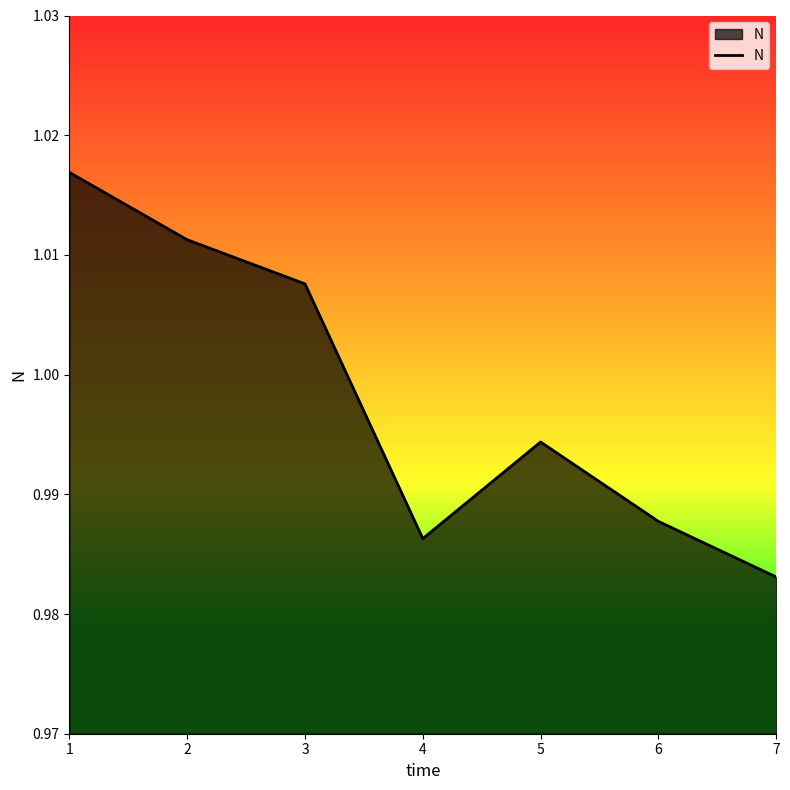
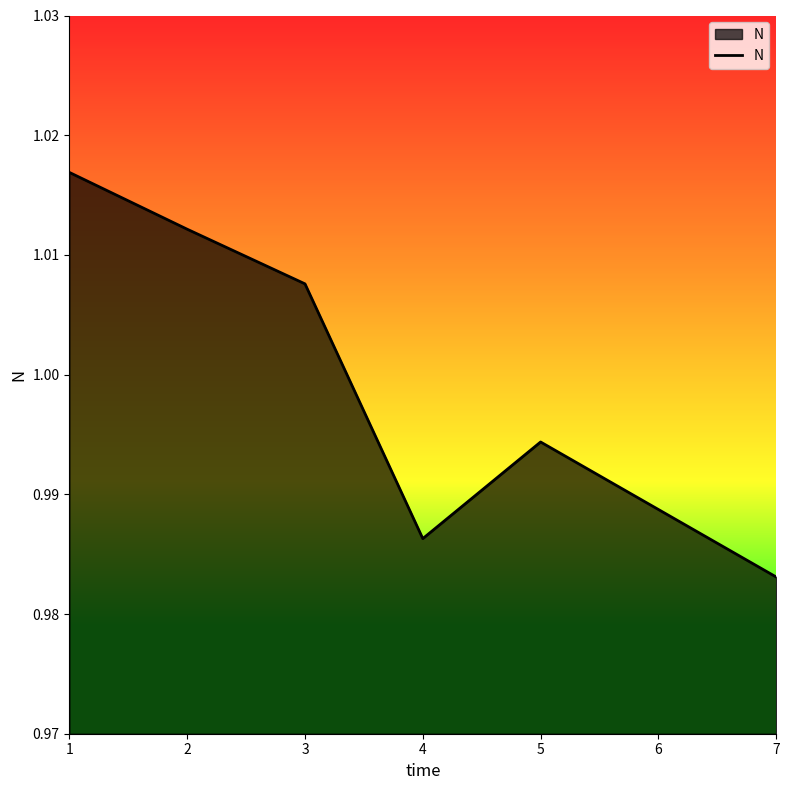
  {
    "1": 1.0169,
-   "2": 1.0113,
+   "2": 1.0121,
    "3": 1.0076,
    "4": 0.9863,
    "5": 0.9944,
-   "6": 0.9877,
+   "6": 0.9887,
    "7": 0.9831
  }
